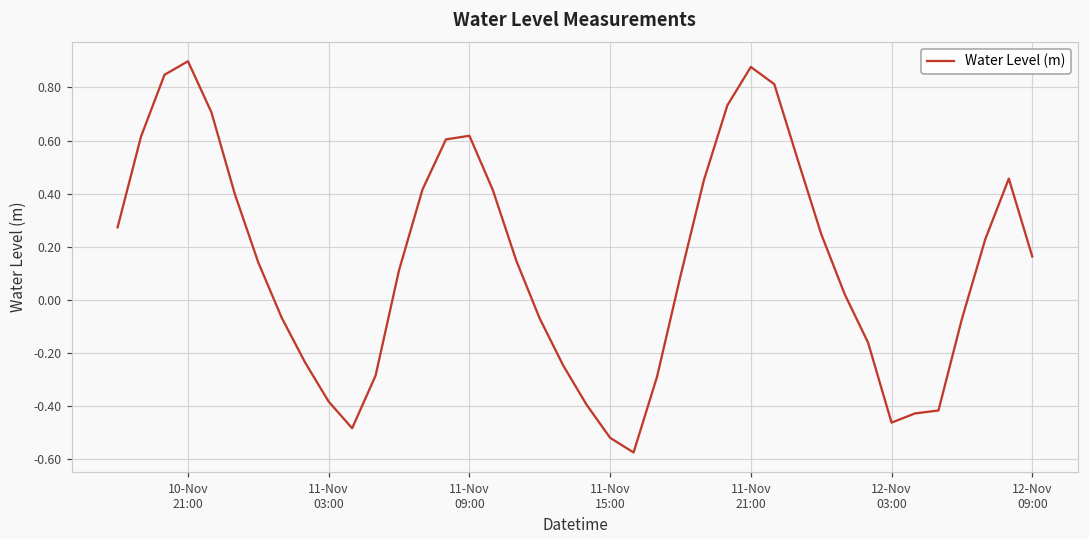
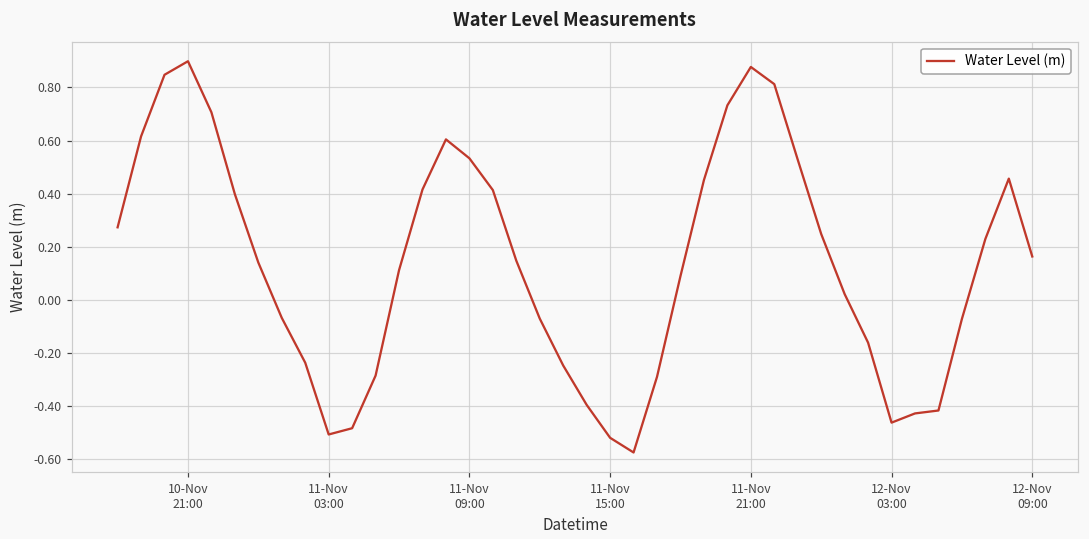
  {
    "10-Nov 21:00": 0.90,
-   "11-Nov 03:00": -0.38,
-   "11-Nov 09:00": 0.62,
+   "11-Nov 03:00": -0.51,
+   "11-Nov 09:00": 0.53,
    "11-Nov 15:00": -0.52,
    "11-Nov 21:00": 0.88,
    "12-Nov 03:00": -0.46,
    "12-Nov 09:00": 0.16
  }
